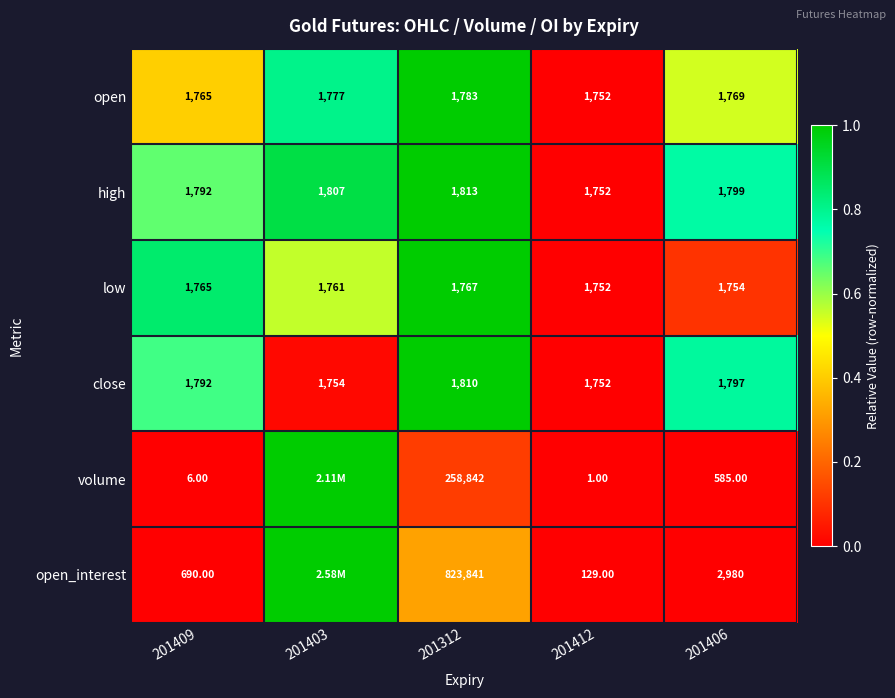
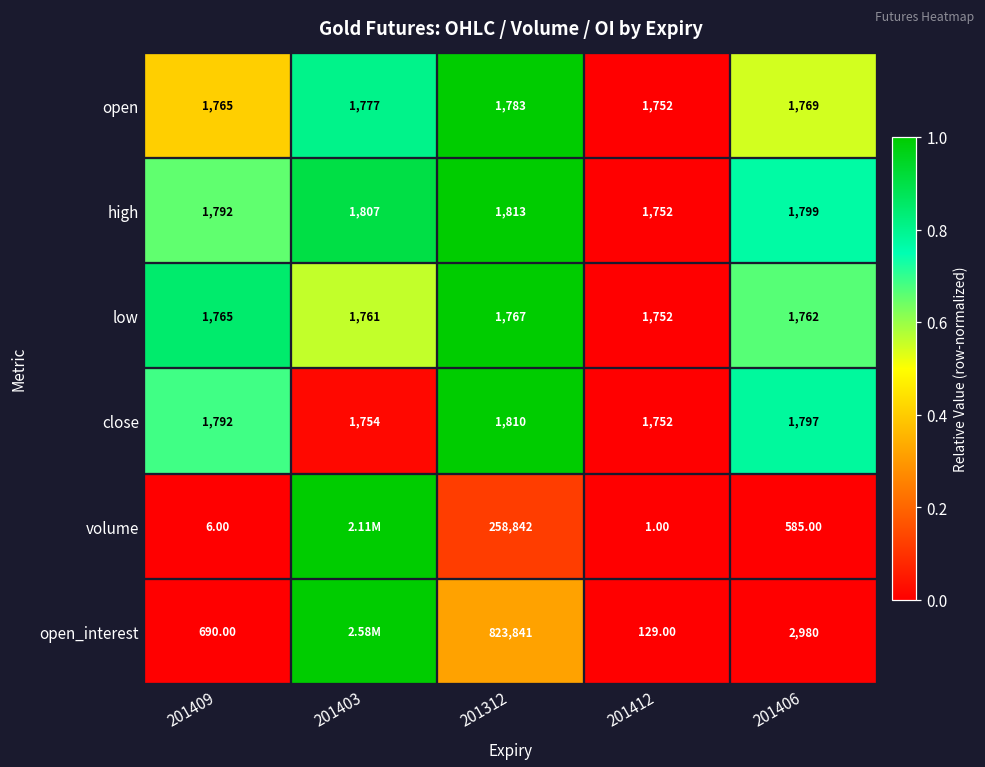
  {
    "open": {
      "201409": "1,765",
      "201403": "1,777",
      "201312": "1,783",
      "201412": "1,752",
      "201406": "1,769"
    },
    "high": {
      "201409": "1,792",
      "201403": "1,807",
      "201312": "1,813",
      "201412": "1,752",
      "201406": "1,799"
    },
    "low": {
      "201409": "1,765",
      "201403": "1,761",
      "201312": "1,767",
      "201412": "1,752",
-     "201406": "1,754"
+     "201406": "1,762"
    },
    "close": {
      "201409": "1,792",
      "201403": "1,754",
      "201312": "1,810",
      "201412": "1,752",
      "201406": "1,797"
    },
    "volume": {
      "201409": "6.00",
      "201403": "2.11M",
      "201312": "258,842",
      "201412": "1.00",
      "201406": "585.00"
    },
    "open_interest": {
      "201409": "690.00",
      "201403": "2.58M",
      "201312": "823,841",
      "201412": "129.00",
      "201406": "2,980"
    }
  }
